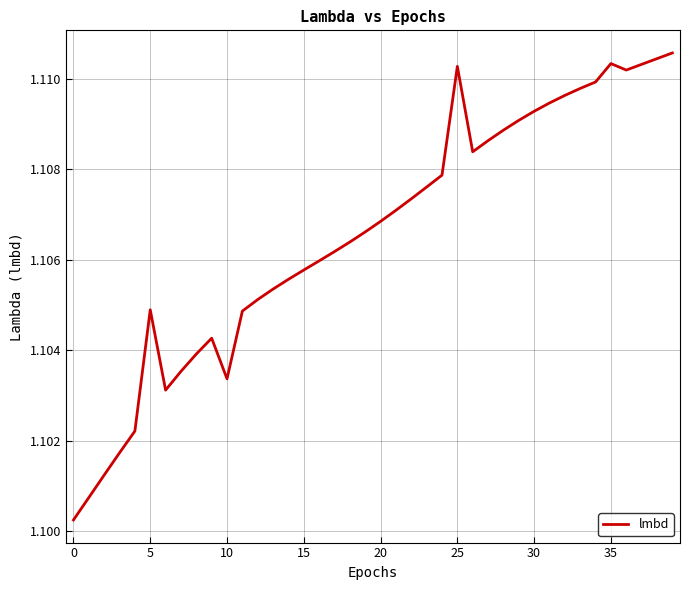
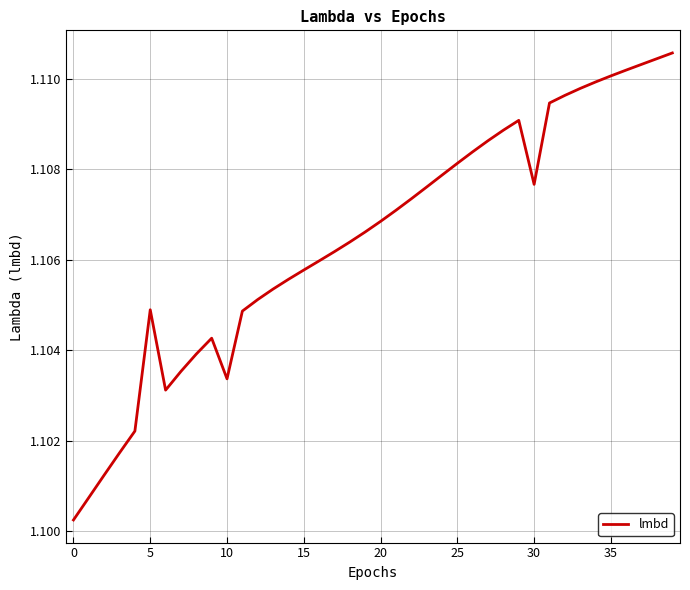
  {
    "0": 1.1002,
    "5": 1.1049,
    "10": 1.1034,
    "15": 1.1058,
    "20": 1.1068,
-   "25": 1.1103,
-   "30": 1.1093,
-   "35": 1.1103
+   "25": 1.1081,
+   "30": 1.1077,
+   "35": 1.1101
  }
